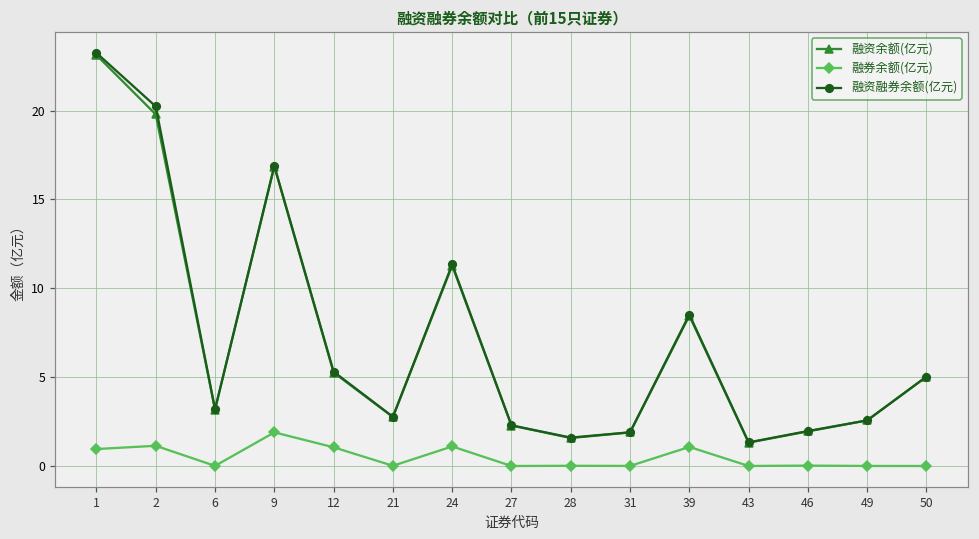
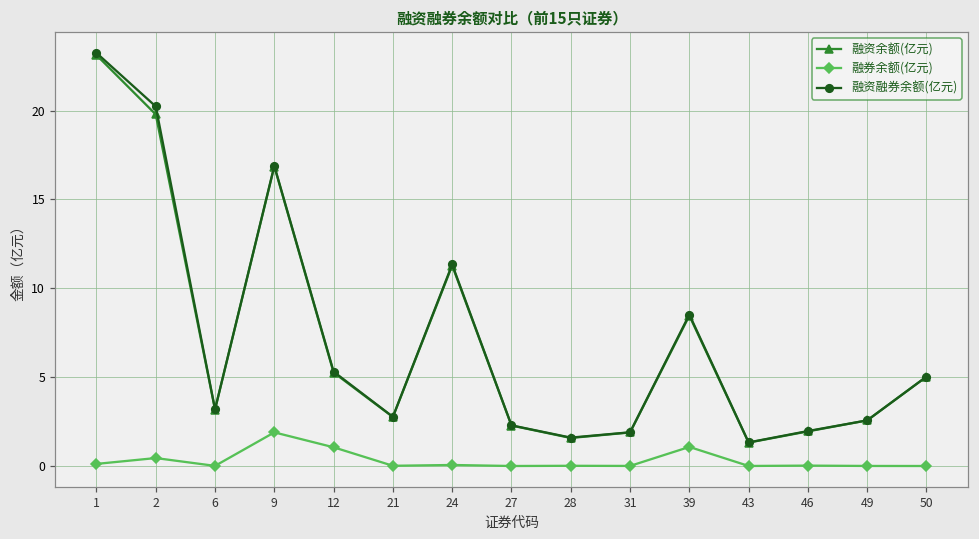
  {
    "融券余额(亿元)": {
-     "1": 1.0,
-     "2": 1.1,
+     "1": 0.1,
+     "2": 0.5,
      "6": 0.0,
      "9": 1.9,
      "12": 1.1,
      "21": 0.0,
-     "24": 1.1,
+     "24": 0.1,
      "27": 0.0,
      "28": 0.0,
      "31": 0.0,
      "39": 1.1,
      "43": 0.0,
      "46": 0.0,
      "49": 0.0,
      "50": 0.0
    }
  }
